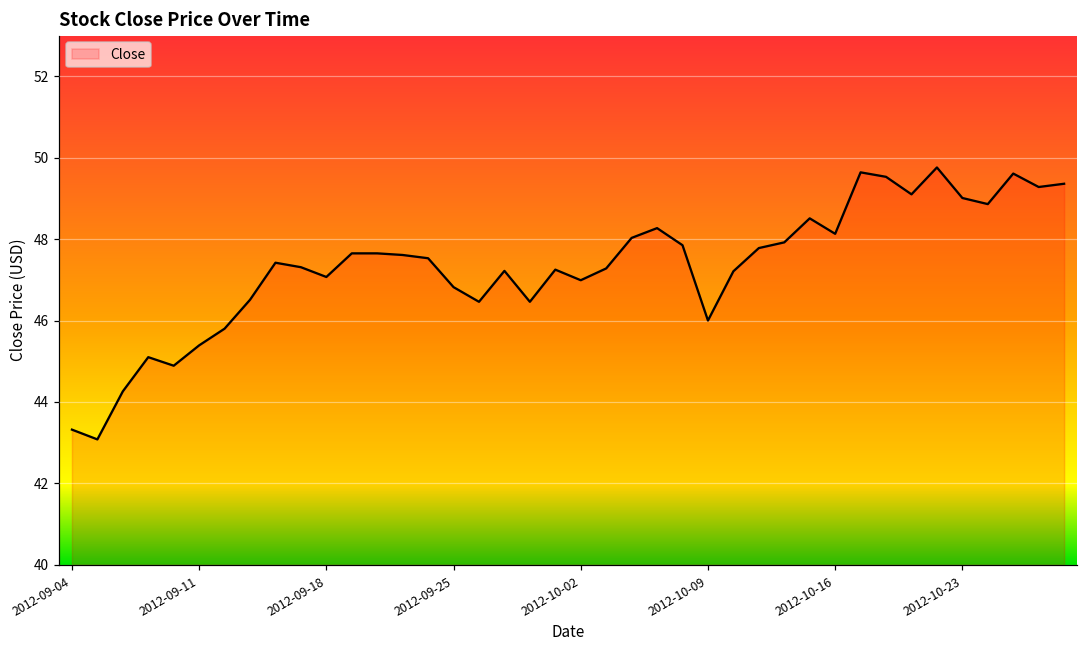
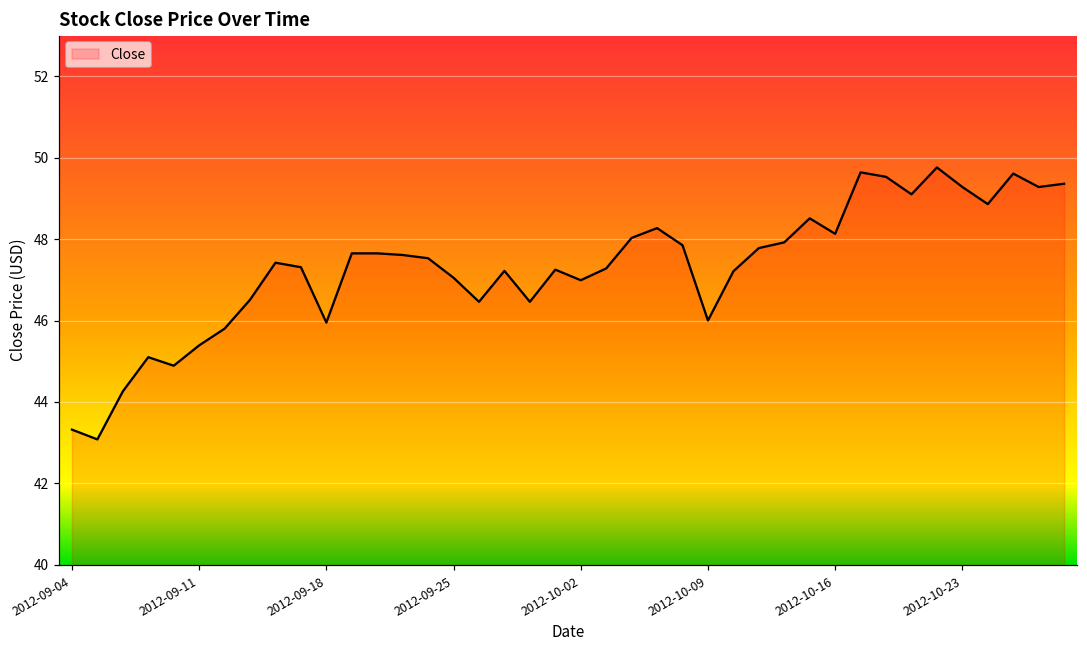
  {
    "2012-09-04": 43.3,
    "2012-09-11": 45.4,
-   "2012-09-18": 47.1,
-   "2012-09-25": 46.8,
+   "2012-09-18": 46.0,
+   "2012-09-25": 47.1,
    "2012-10-02": 47.0,
    "2012-10-09": 46.0,
    "2012-10-16": 48.1,
-   "2012-10-23": 49.0
+   "2012-10-23": 49.3
  }
